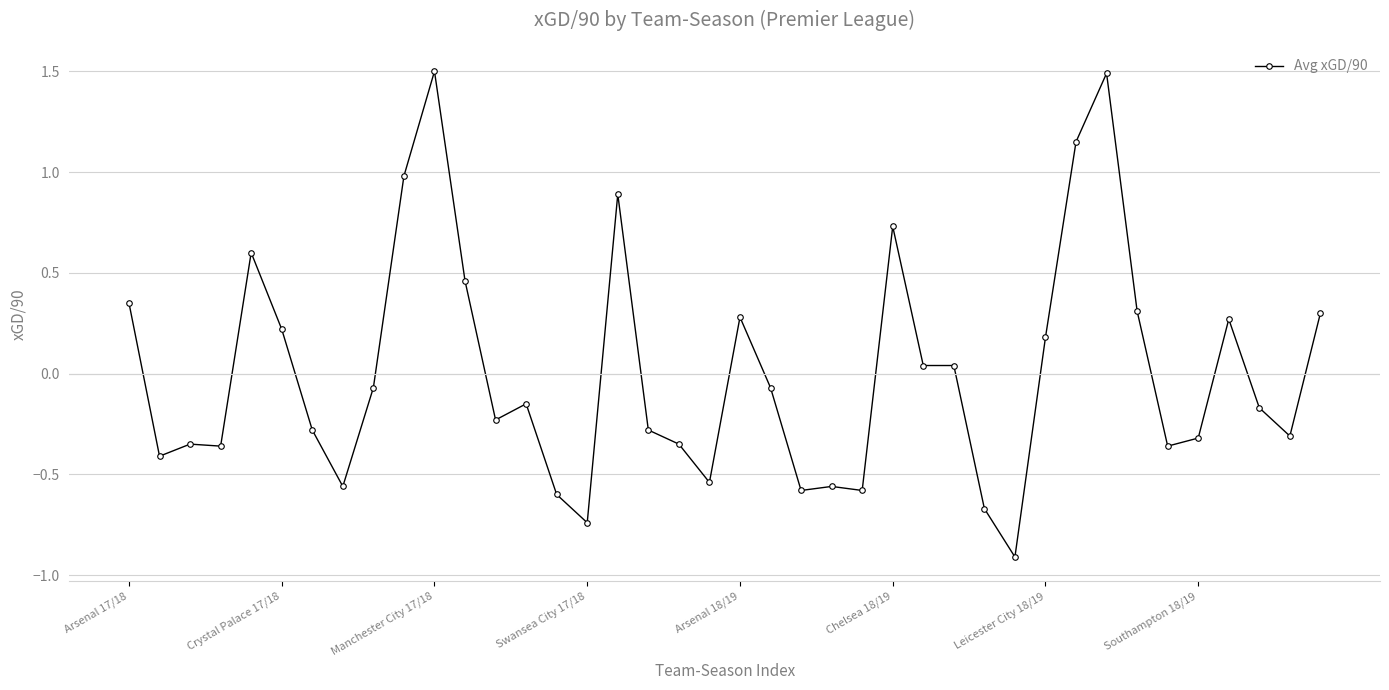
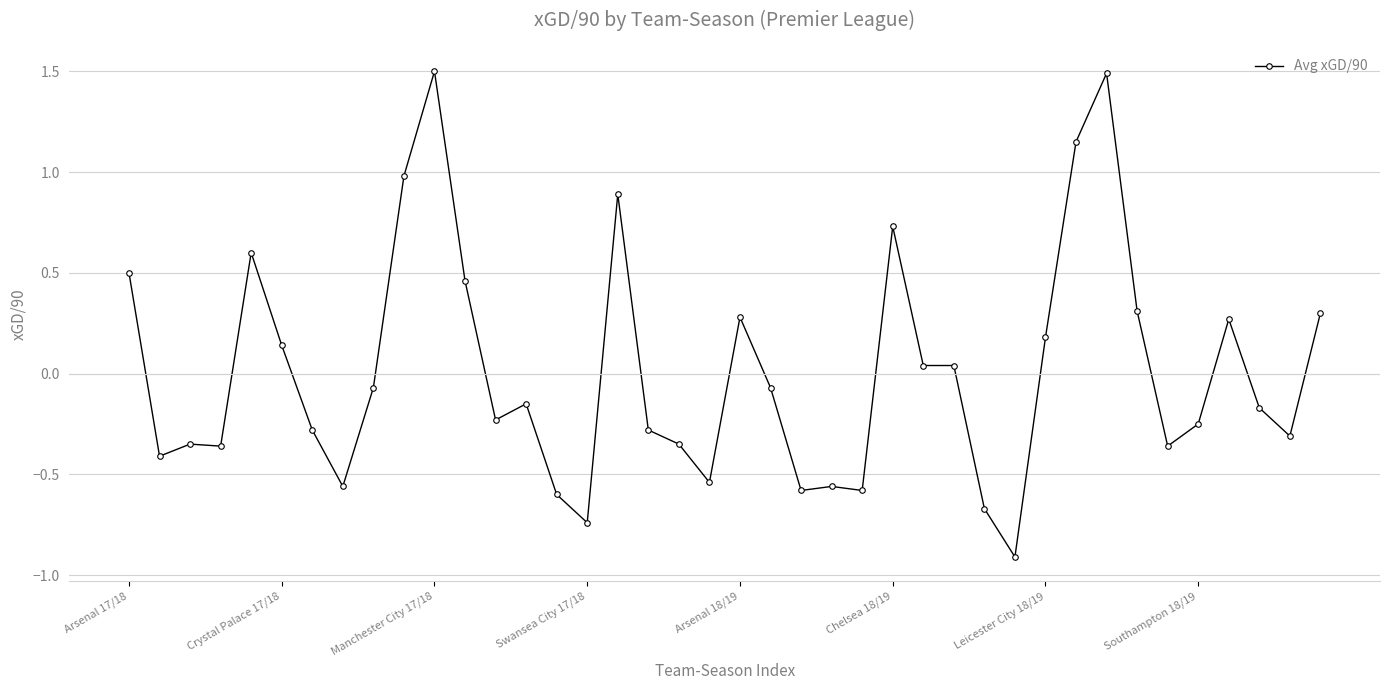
  {
-   "Arsenal 17/18": 0.35,
-   "Crystal Palace 17/18": 0.22,
+   "Arsenal 17/18": 0.50,
+   "Crystal Palace 17/18": 0.14,
    "Manchester City 17/18": 1.50,
    "Swansea City 17/18": -0.74,
    "Arsenal 18/19": 0.28,
    "Chelsea 18/19": 0.73,
    "Leicester City 18/19": 0.18,
-   "Southampton 18/19": -0.32
+   "Southampton 18/19": -0.25
  }
